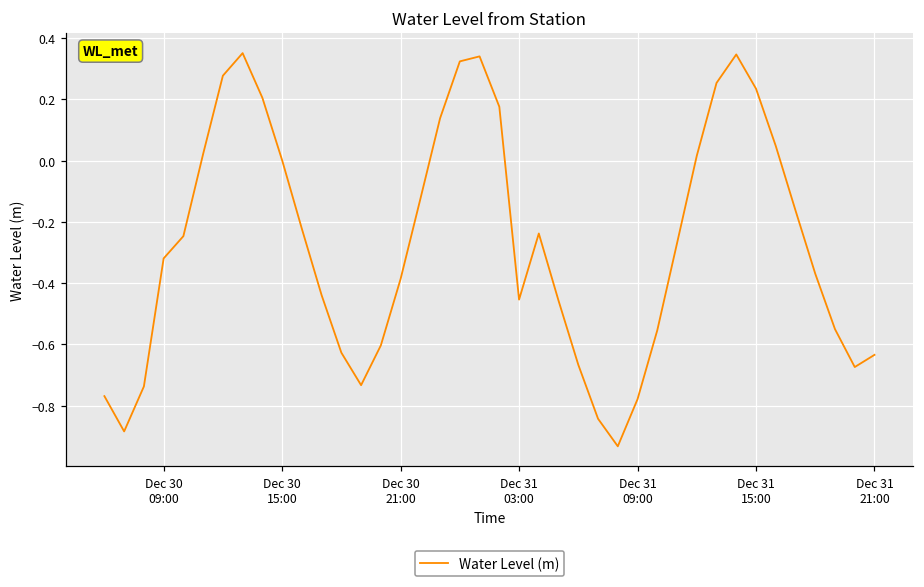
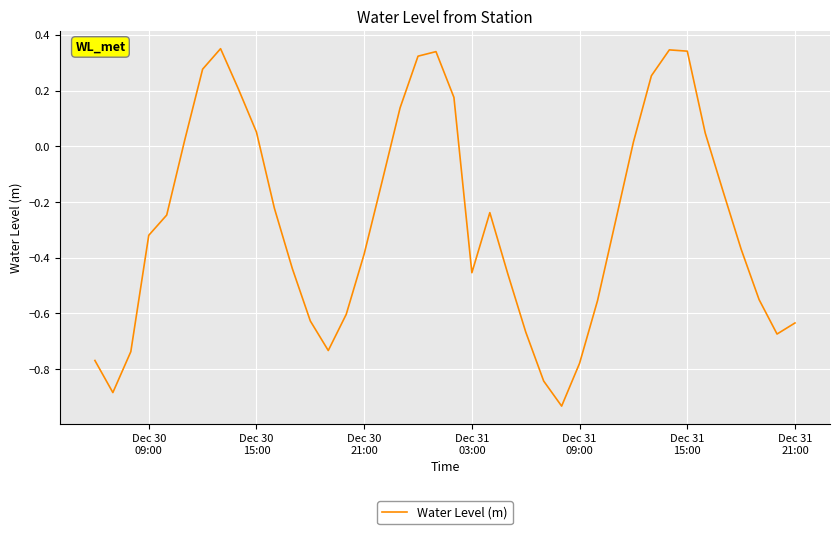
  {
    "Dec 30 09:00": -0.32,
-   "Dec 30 15:00": 0.00,
+   "Dec 30 15:00": 0.05,
    "Dec 30 21:00": -0.39,
    "Dec 31 03:00": -0.45,
    "Dec 31 09:00": -0.78,
-   "Dec 31 15:00": 0.23,
+   "Dec 31 15:00": 0.34,
    "Dec 31 21:00": -0.63
  }
